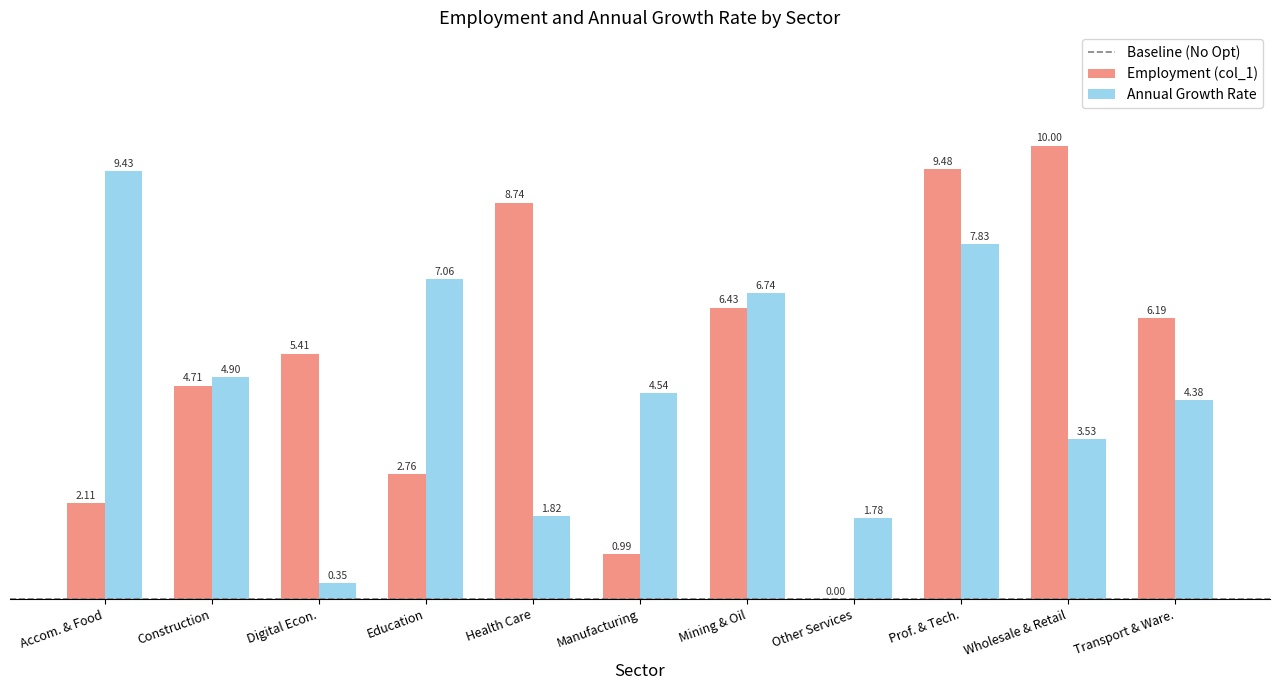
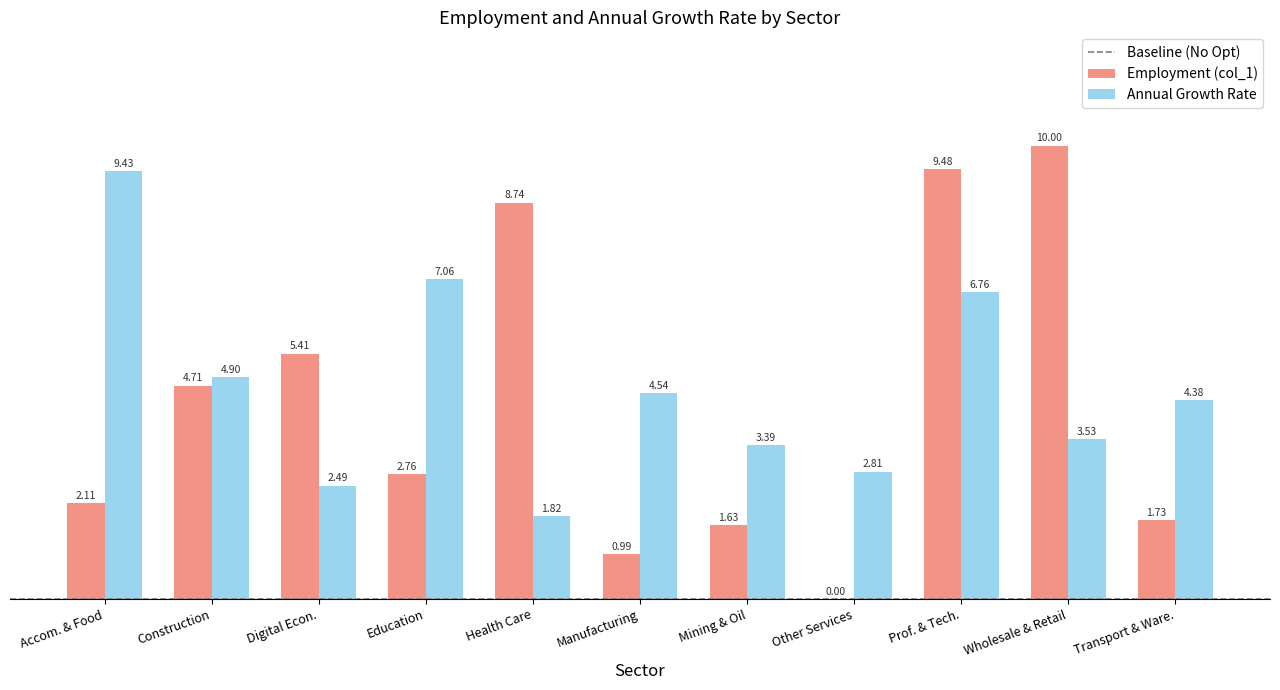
  {
    "Employment (col_1)": {
      "Accom. & Food": 2.11,
      "Construction": 4.71,
      "Digital Econ.": 5.41,
      "Education": 2.76,
      "Health Care": 8.74,
      "Manufacturing": 0.99,
-     "Mining & Oil": 6.43,
+     "Mining & Oil": 1.63,
      "Other Services": 0.00,
      "Prof. & Tech.": 9.48,
      "Wholesale & Retail": 10.00,
-     "Transport & Ware.": 6.19
+     "Transport & Ware.": 1.73
    },
    "Annual Growth Rate": {
      "Accom. & Food": 9.43,
      "Construction": 4.90,
-     "Digital Econ.": 0.35,
+     "Digital Econ.": 2.49,
      "Education": 7.06,
      "Health Care": 1.82,
      "Manufacturing": 4.54,
-     "Mining & Oil": 6.74,
-     "Other Services": 1.78,
-     "Prof. & Tech.": 7.83,
+     "Mining & Oil": 3.39,
+     "Other Services": 2.81,
+     "Prof. & Tech.": 6.76,
      "Wholesale & Retail": 3.53,
      "Transport & Ware.": 4.38
    }
  }
